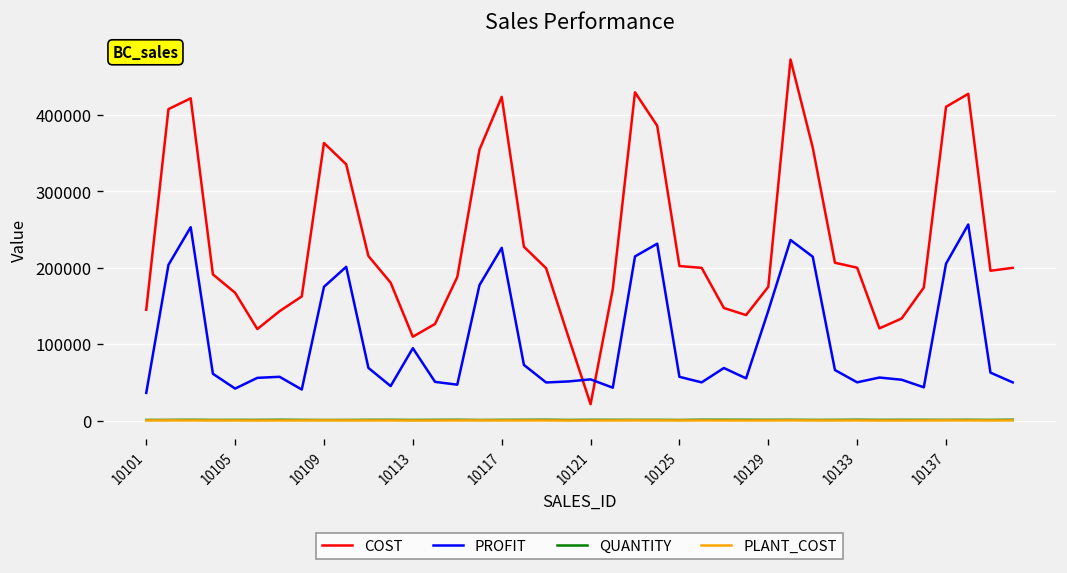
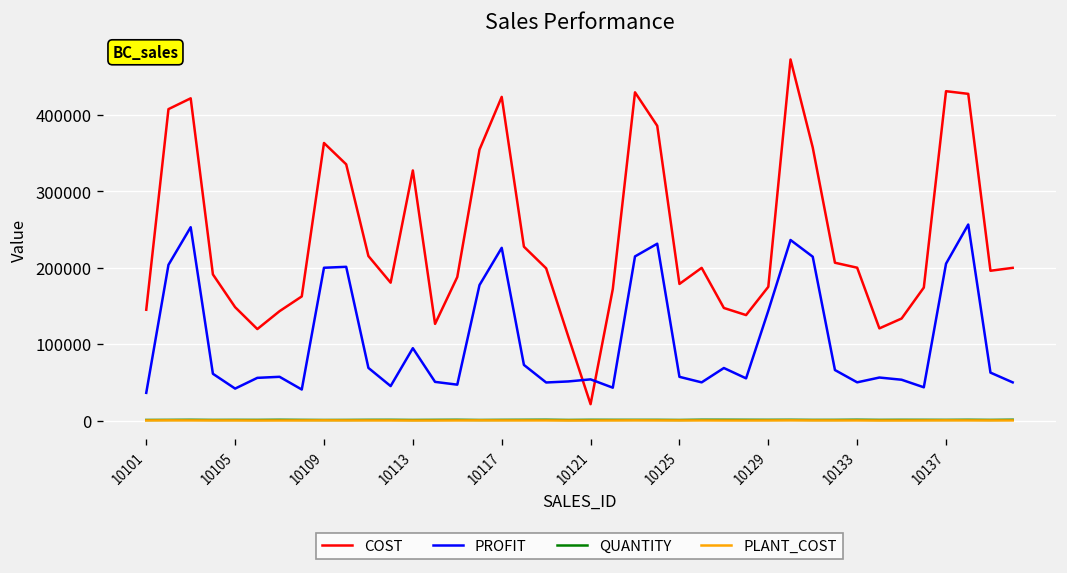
  {
    "COST": {
      "10101": 150000,
-     "10105": 170000,
+     "10105": 150000,
      "10109": 360000,
-     "10113": 110000,
+     "10113": 330000,
      "10117": 420000,
      "10121": 20000,
-     "10125": 200000,
+     "10125": 180000,
      "10129": 180000,
      "10133": 200000,
-     "10137": 410000
+     "10137": 430000
    },
    "PROFIT": {
      "10101": 40000,
      "10105": 40000,
-     "10109": 180000,
+     "10109": 200000,
      "10113": 90000,
      "10117": 230000,
      "10121": 50000,
      "10125": 60000,
      "10129": 140000,
      "10133": 50000,
      "10137": 210000
    }
  }
